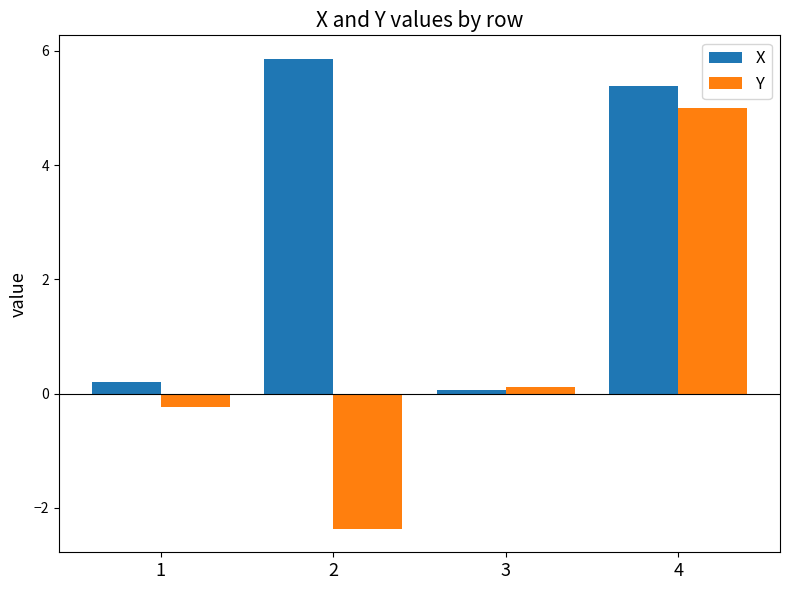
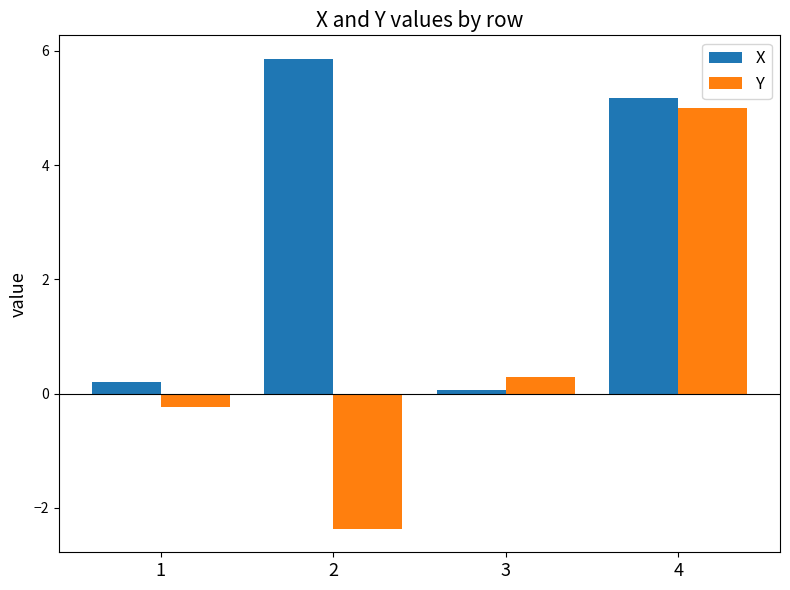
  {
    "X": {
      "1": 0.2,
      "2": 5.9,
      "3": 0.1,
-     "4": 5.4
+     "4": 5.2
    },
    "Y": {
      "1": -0.2,
      "2": -2.4,
-     "3": 0.1,
+     "3": 0.3,
      "4": 5.0
    }
  }
